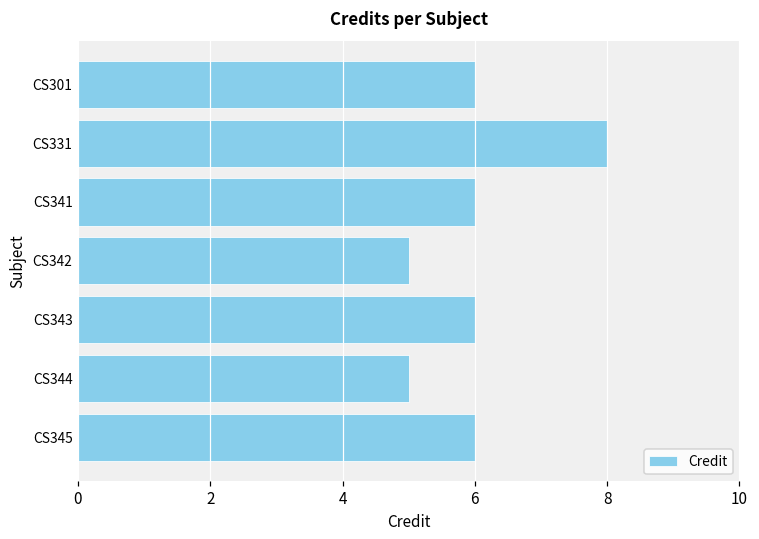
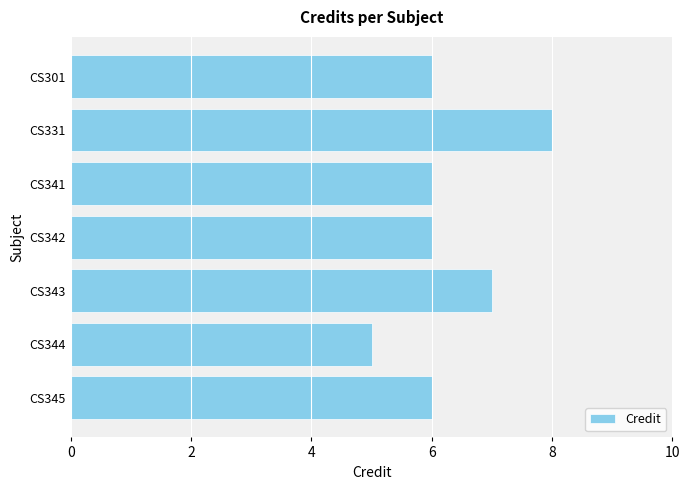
  {
    "CS301": 6,
    "CS331": 8,
    "CS341": 6,
-   "CS342": 5,
-   "CS343": 6,
+   "CS342": 6,
+   "CS343": 7,
    "CS344": 5,
    "CS345": 6
  }
